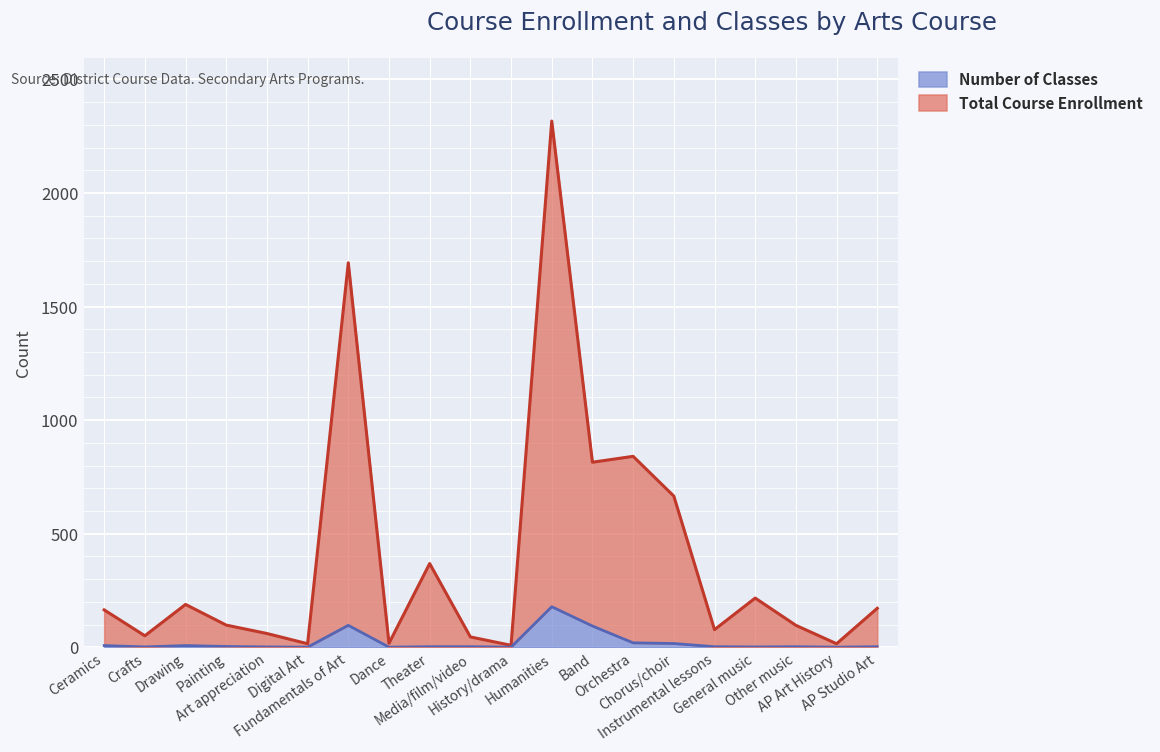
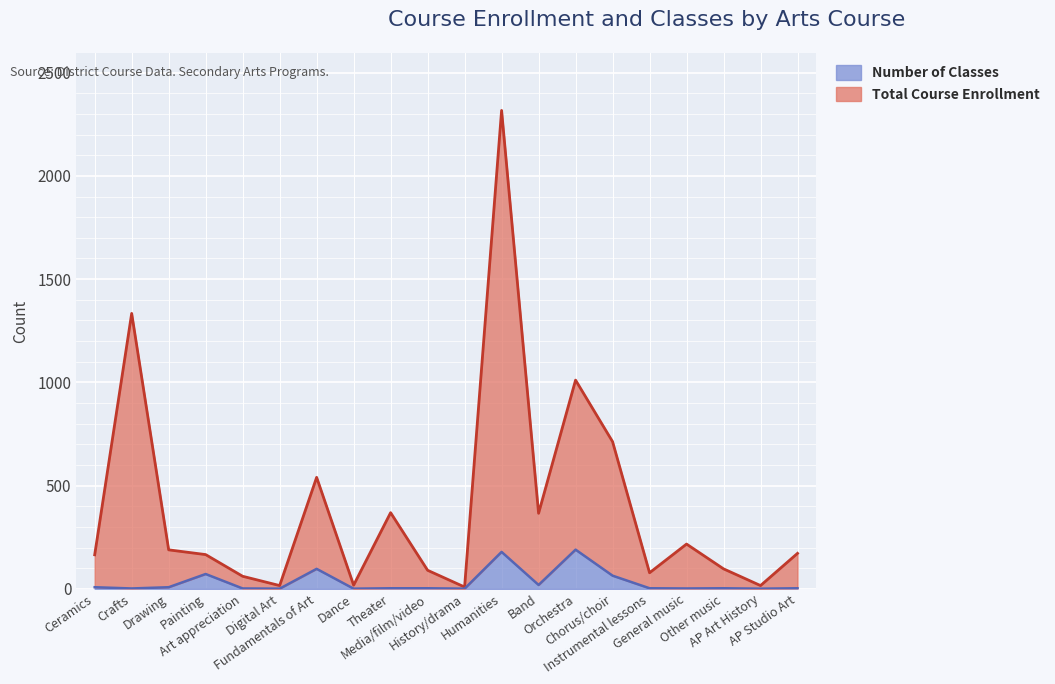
  {
    "Number of Classes": {
      "Ceramics": 10,
      "Crafts": 0,
      "Drawing": 10,
-     "Painting": 0,
+     "Painting": 70,
      "Art appreciation": 0,
      "Digital Art": 0,
      "Fundamentals of Art": 100,
      "Dance": 0,
      "Theater": 0,
      "Media/film/video": 0,
      "Humanities": 180,
-     "Band": 90,
-     "Orchestra": 20,
-     "Chorus/choir": 20,
+     "Band": 20,
+     "Orchestra": 190,
+     "Chorus/choir": 60,
      "Instrumental lessons": 0,
      "General music": 0,
      "Other music": 0,
      "AP Art History": 0,
      "AP Studio Art": 0
    },
    "Total Course Enrollment": {
      "Ceramics": 160,
-     "Crafts": 50,
+     "Crafts": 1330,
      "Drawing": 180,
      "Painting": 90,
      "Art appreciation": 60,
      "Digital Art": 20,
-     "Fundamentals of Art": 1600,
+     "Fundamentals of Art": 440,
      "Dance": 20,
      "Theater": 370,
-     "Media/film/video": 40,
+     "Media/film/video": 90,
      "Humanities": 2140,
-     "Band": 720,
+     "Band": 350,
      "Orchestra": 820,
      "Chorus/choir": 650,
      "Instrumental lessons": 80,
      "General music": 220,
      "Other music": 90,
      "AP Art History": 20,
      "AP Studio Art": 170
    }
  }
